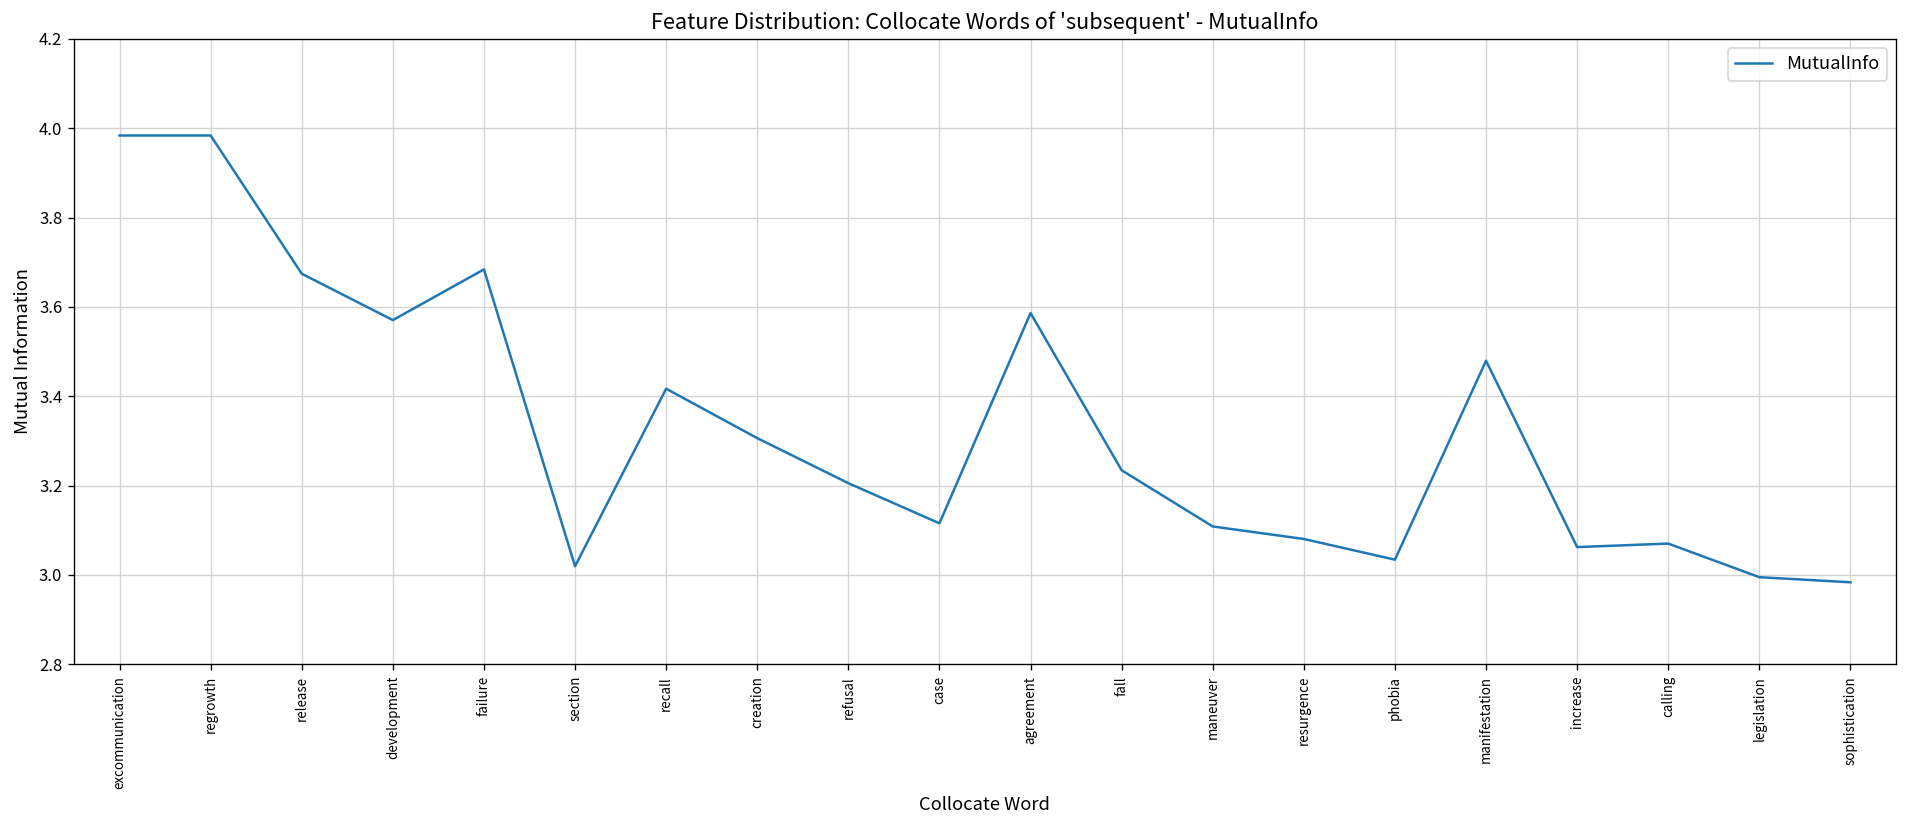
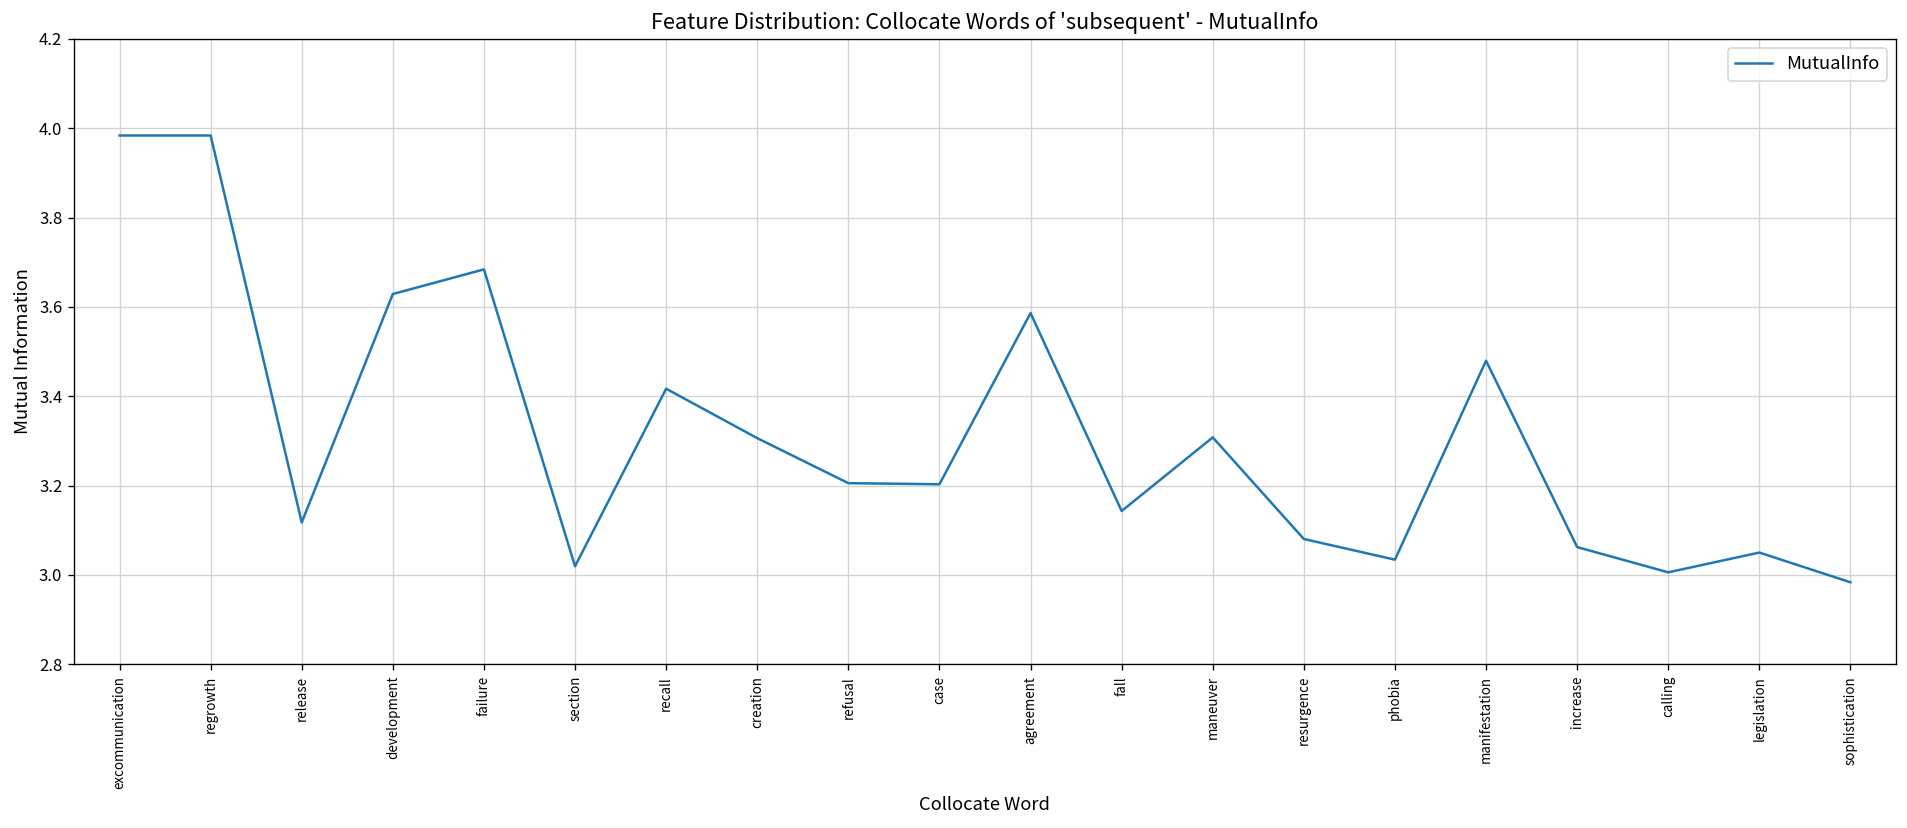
  {
    "excommunication": 3.98,
    "regrowth": 3.98,
-   "release": 3.67,
-   "development": 3.57,
+   "release": 3.12,
+   "development": 3.63,
    "failure": 3.68,
    "section": 3.02,
    "recall": 3.42,
    "creation": 3.31,
    "refusal": 3.21,
-   "case": 3.12,
+   "case": 3.20,
    "agreement": 3.59,
-   "fall": 3.23,
-   "maneuver": 3.11,
+   "fall": 3.14,
+   "maneuver": 3.31,
    "resurgence": 3.08,
    "phobia": 3.03,
    "manifestation": 3.48,
    "increase": 3.06,
-   "calling": 3.07,
-   "legislation": 3.00,
+   "calling": 3.01,
+   "legislation": 3.05,
    "sophistication": 2.98
  }
